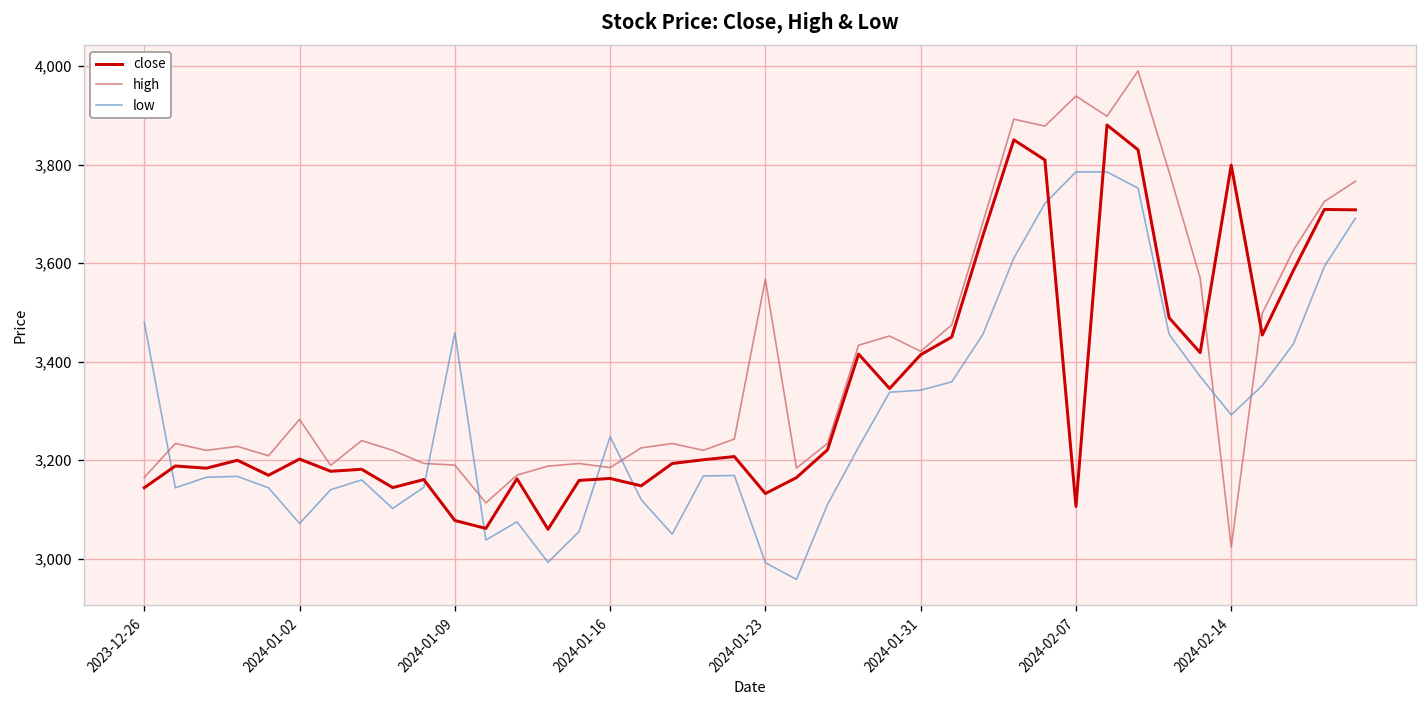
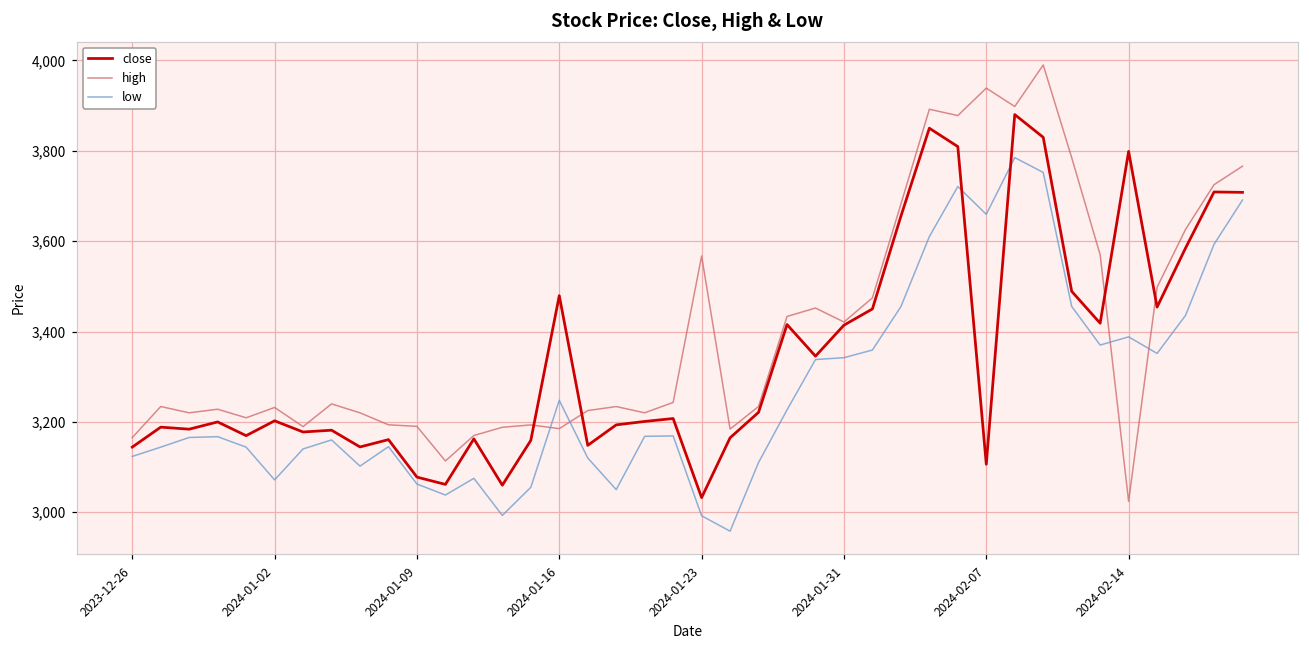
  {
    "close": {
      "2023-12-26": "3,140",
      "2024-01-02": "3,200",
      "2024-01-09": "3,080",
-     "2024-01-16": "3,160",
-     "2024-01-23": "3,130",
+     "2024-01-16": "3,480",
+     "2024-01-23": "3,030",
      "2024-01-31": "3,410",
      "2024-02-07": "3,110",
      "2024-02-14": "3,800"
    },
    "high": {
      "2023-12-26": "3,170",
-     "2024-01-02": "3,280",
+     "2024-01-02": "3,230",
      "2024-01-09": "3,190",
      "2024-01-16": "3,190",
      "2024-01-23": "3,570",
      "2024-01-31": "3,420",
      "2024-02-07": "3,940",
      "2024-02-14": "3,020"
    },
    "low": {
-     "2023-12-26": "3,480",
+     "2023-12-26": "3,120",
      "2024-01-02": "3,070",
-     "2024-01-09": "3,460",
+     "2024-01-09": "3,060",
      "2024-01-16": "3,250",
      "2024-01-23": "2,990",
      "2024-01-31": "3,340",
-     "2024-02-07": "3,790",
-     "2024-02-14": "3,290"
+     "2024-02-07": "3,660",
+     "2024-02-14": "3,390"
    }
  }
